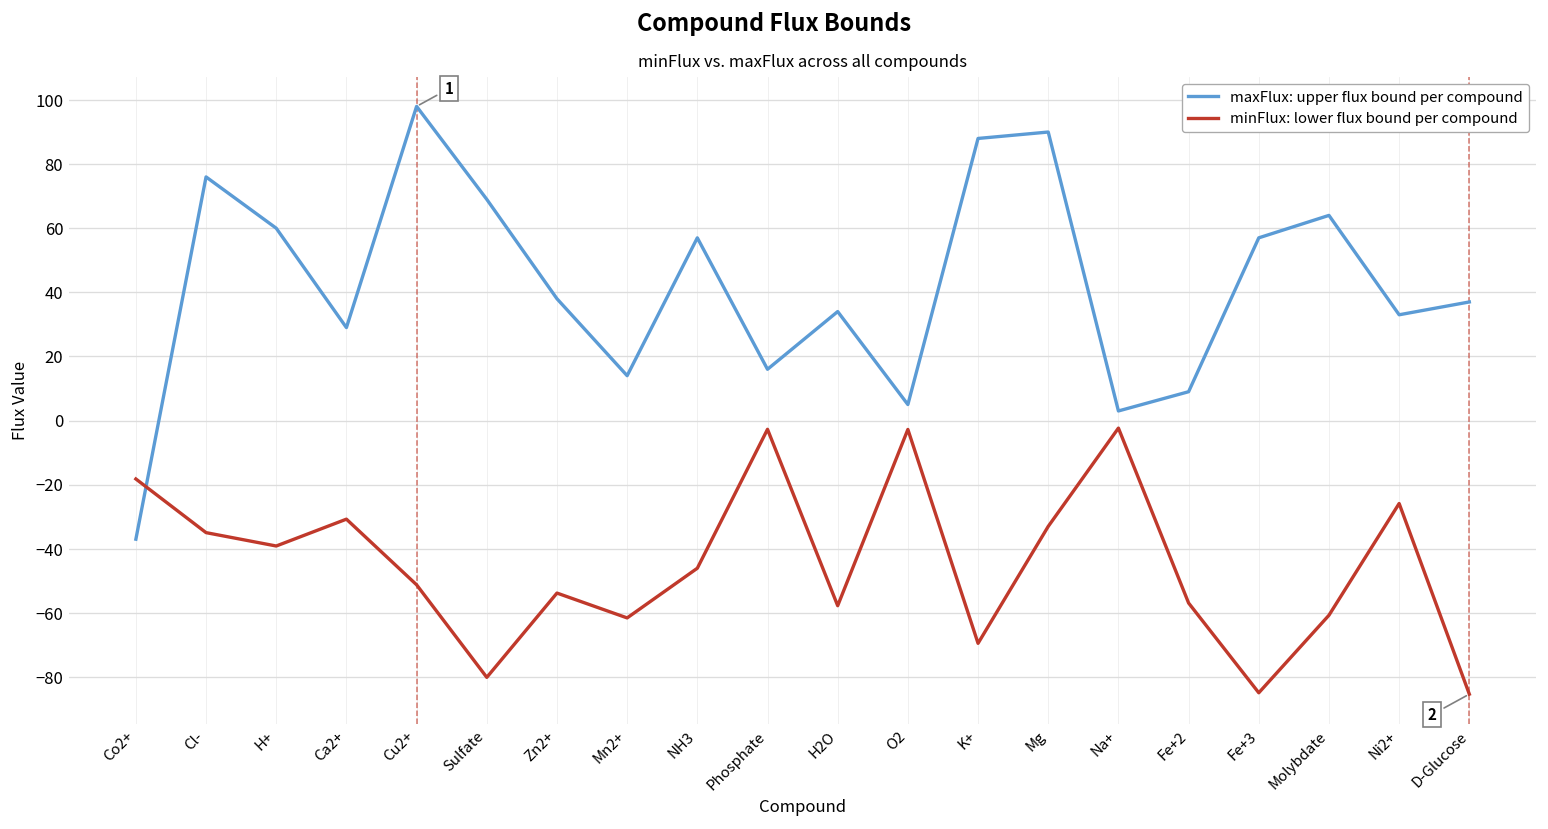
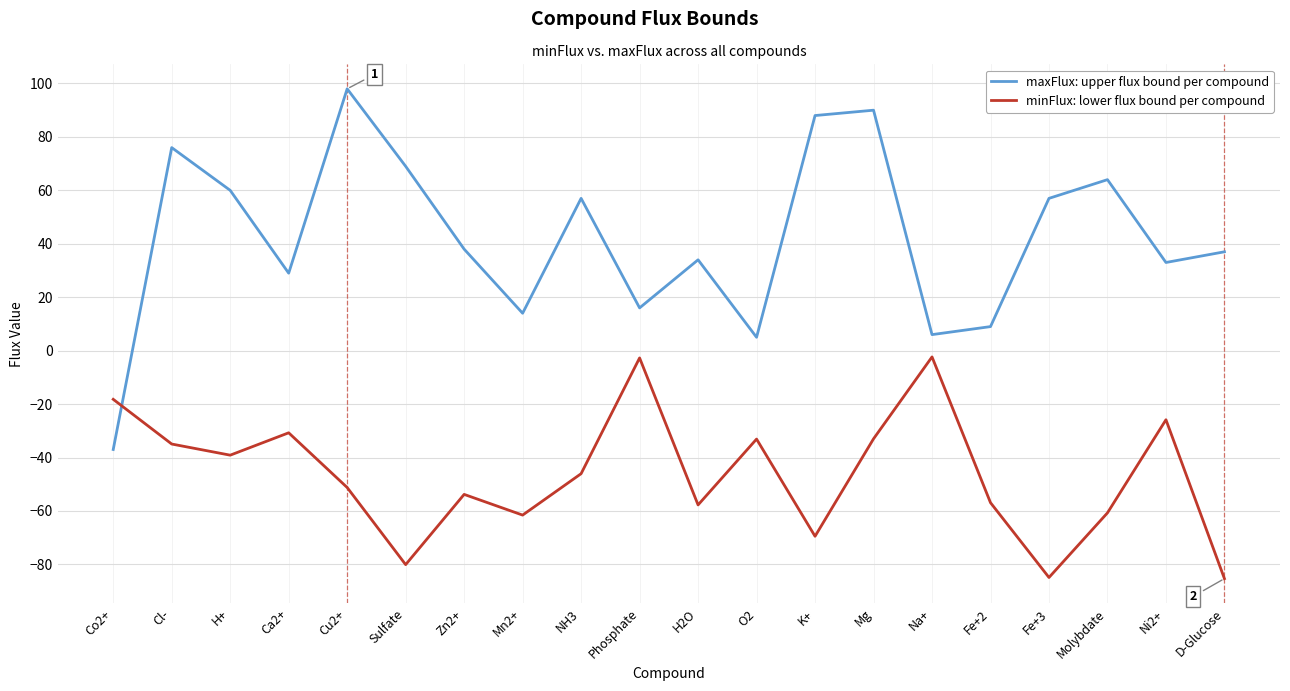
  {
    "maxFlux: upper flux bound per compound": {
      "Co2+": -37,
      "Cl-": 76,
      "H+": 60,
      "Ca2+": 29,
      "Sulfate": 69,
      "Zn2+": 38,
      "Mn2+": 14,
      "NH3": 57,
      "Phosphate": 16,
      "H2O": 34,
      "O2": 5,
      "K+": 88,
      "Mg": 90,
-     "Na+": 3,
+     "Na+": 6,
      "Fe+2": 9,
      "Fe+3": 57,
      "Molybdate": 64,
      "Ni2+": 33,
      "D-Glucose": 37
    },
    "minFlux: lower flux bound per compound": {
      "Co2+": -18,
      "Cl-": -35,
      "H+": -39,
      "Ca2+": -31,
      "Cu2+": -51,
      "Sulfate": -80,
      "Zn2+": -54,
      "Mn2+": -62,
      "NH3": -46,
      "Phosphate": -3,
      "H2O": -58,
-     "O2": -3,
+     "O2": -33,
      "K+": -69,
      "Mg": -33,
      "Na+": -2,
      "Fe+2": -57,
      "Fe+3": -85,
      "Molybdate": -61,
      "Ni2+": -26
    }
  }
